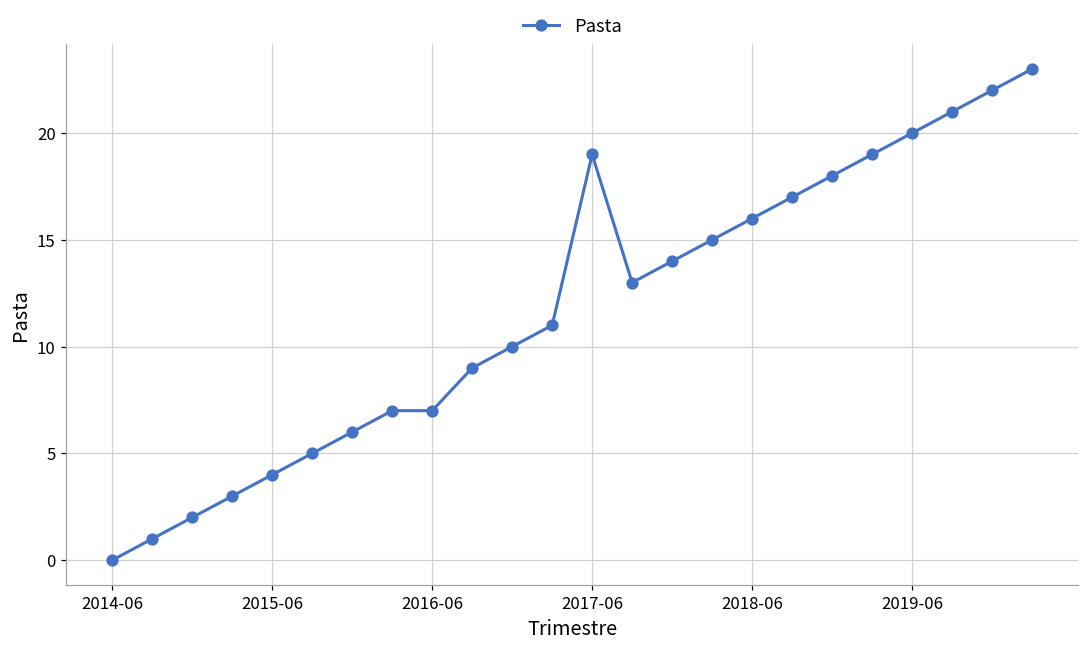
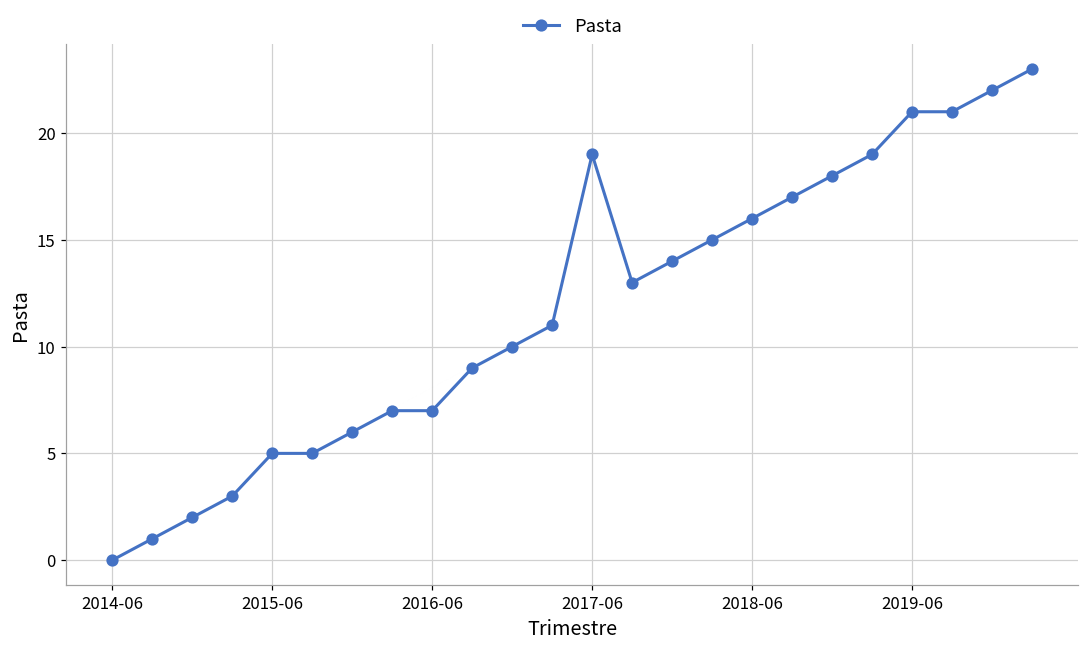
  {
    "2014-06": 0,
-   "2015-06": 4,
+   "2015-06": 5,
    "2016-06": 7,
    "2017-06": 19,
    "2018-06": 16,
-   "2019-06": 20
+   "2019-06": 21
  }
